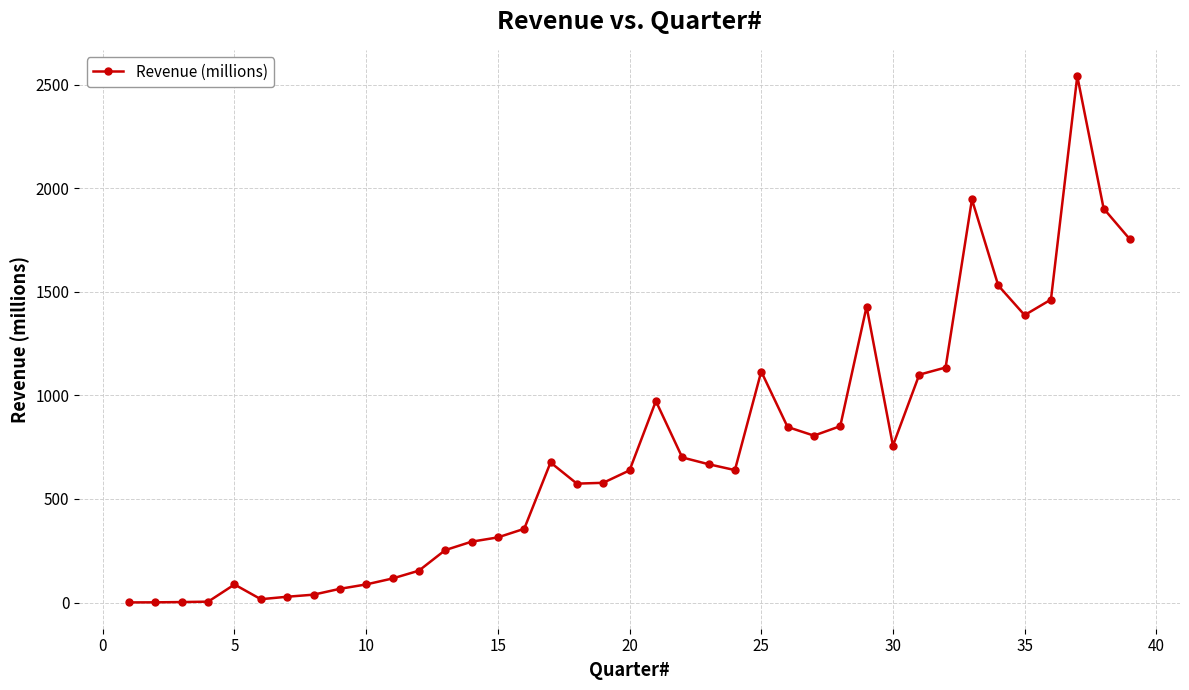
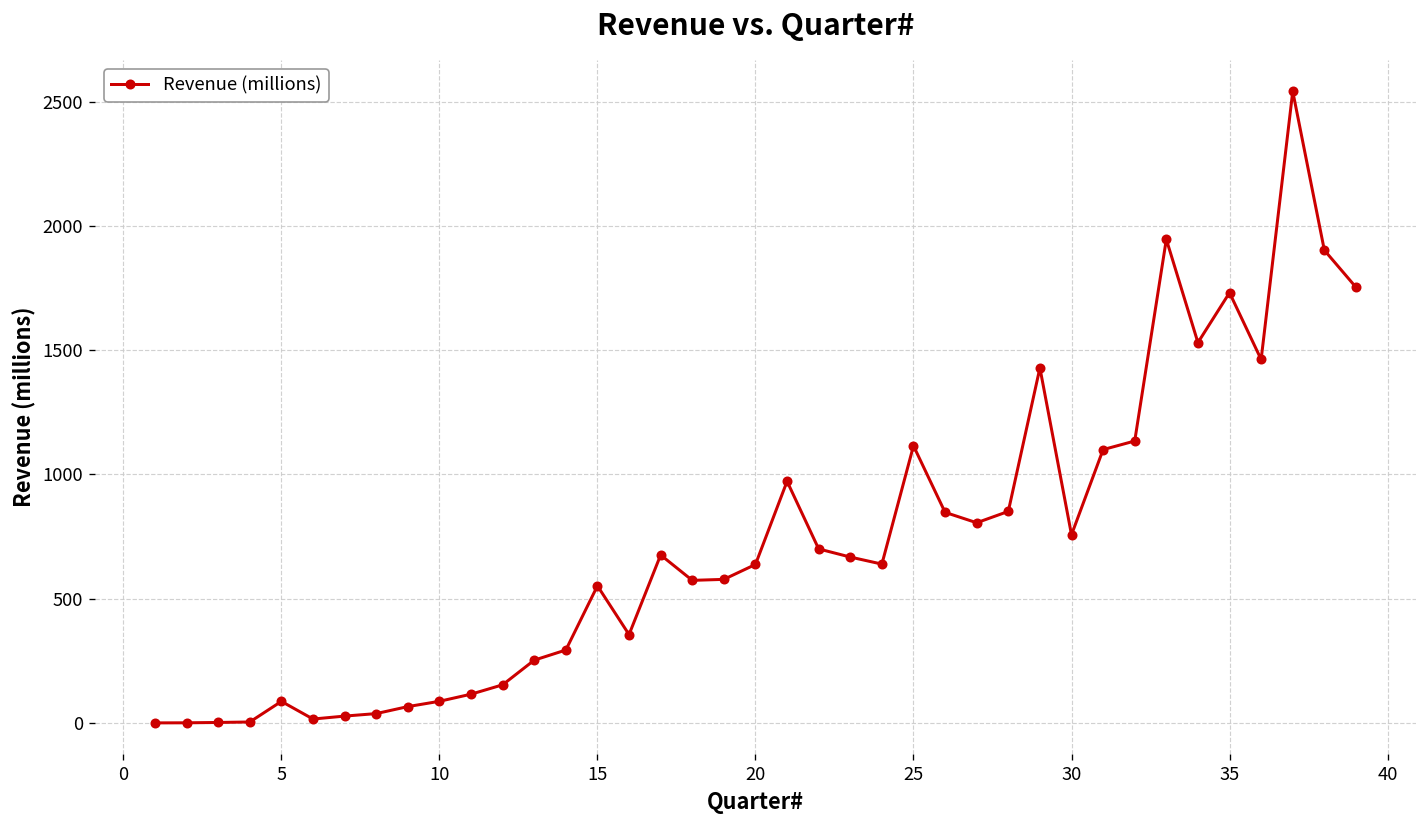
  {
    "5": 90,
    "10": 90,
-   "15": 310,
+   "15": 550,
    "20": 640,
    "25": 1120,
    "30": 760,
-   "35": 1390
+   "35": 1730
  }
